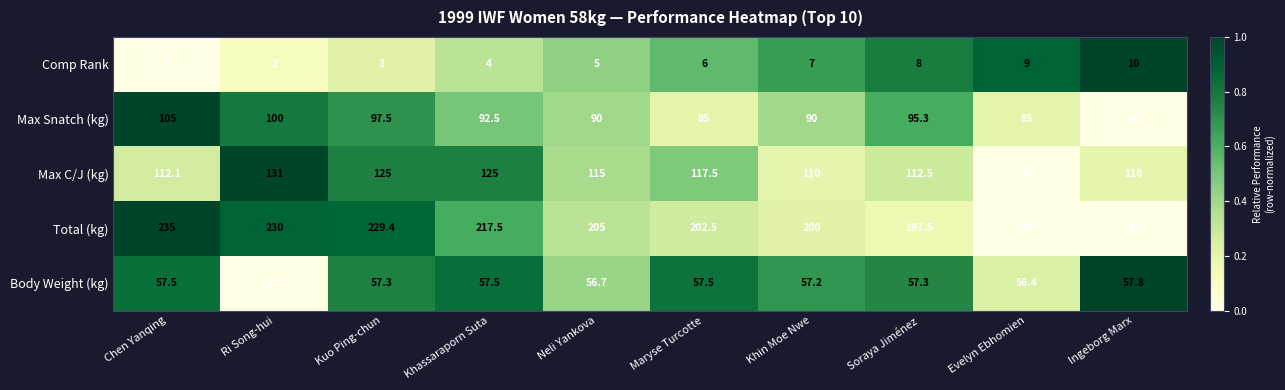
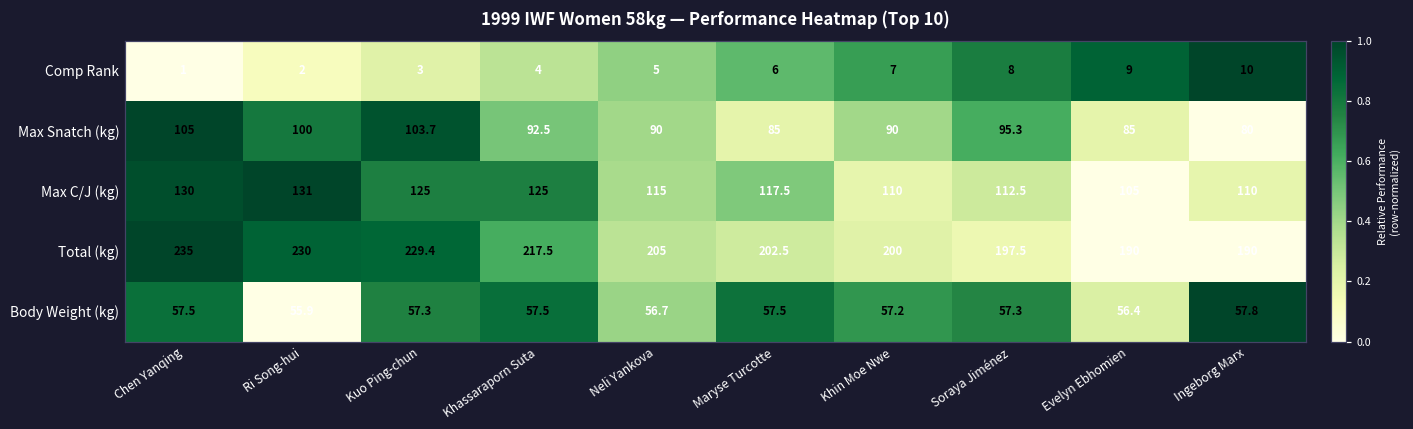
  {
    "Comp Rank": {
      "Ri Song-hui": 2,
      "Kuo Ping-chun": 3,
      "Khassaraporn Suta": 4,
      "Neli Yankova": 5,
      "Maryse Turcotte": 6,
      "Khin Moe Nwe": 7,
      "Soraya Jiménez": 8,
      "Evelyn Ebhomien": 9,
      "Ingeborg Marx": 10
    },
    "Max Snatch (kg)": {
      "Chen Yanqing": 105,
      "Ri Song-hui": 100,
-     "Kuo Ping-chun": 97.5,
+     "Kuo Ping-chun": 103.7,
      "Khassaraporn Suta": 92.5,
      "Neli Yankova": 90,
      "Maryse Turcotte": 85,
      "Khin Moe Nwe": 90,
      "Soraya Jiménez": 95.3,
      "Evelyn Ebhomien": 85
    },
    "Max C/J (kg)": {
-     "Chen Yanqing": 112.1,
+     "Chen Yanqing": 130,
      "Ri Song-hui": 131,
      "Kuo Ping-chun": 125,
      "Khassaraporn Suta": 125,
      "Neli Yankova": 115,
      "Maryse Turcotte": 117.5,
      "Khin Moe Nwe": 110,
      "Soraya Jiménez": 112.5,
      "Ingeborg Marx": 110
    },
    "Total (kg)": {
      "Chen Yanqing": 235,
      "Ri Song-hui": 230,
      "Kuo Ping-chun": 229.4,
      "Khassaraporn Suta": 217.5,
      "Neli Yankova": 205,
      "Maryse Turcotte": 202.5,
      "Khin Moe Nwe": 200,
      "Soraya Jiménez": 197.5
    },
    "Body Weight (kg)": {
      "Chen Yanqing": 57.5,
      "Kuo Ping-chun": 57.3,
      "Khassaraporn Suta": 57.5,
      "Neli Yankova": 56.7,
      "Maryse Turcotte": 57.5,
      "Khin Moe Nwe": 57.2,
      "Soraya Jiménez": 57.3,
      "Evelyn Ebhomien": 56.4,
      "Ingeborg Marx": 57.8
    }
  }
